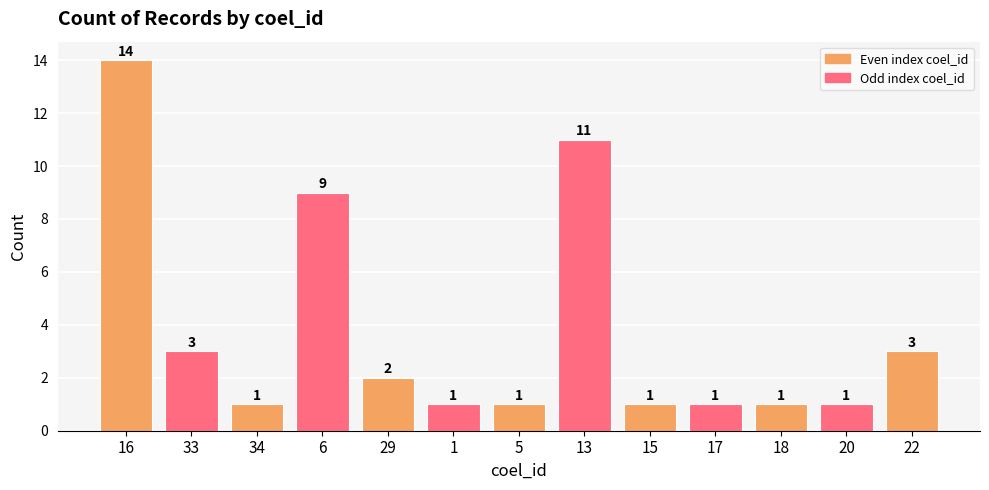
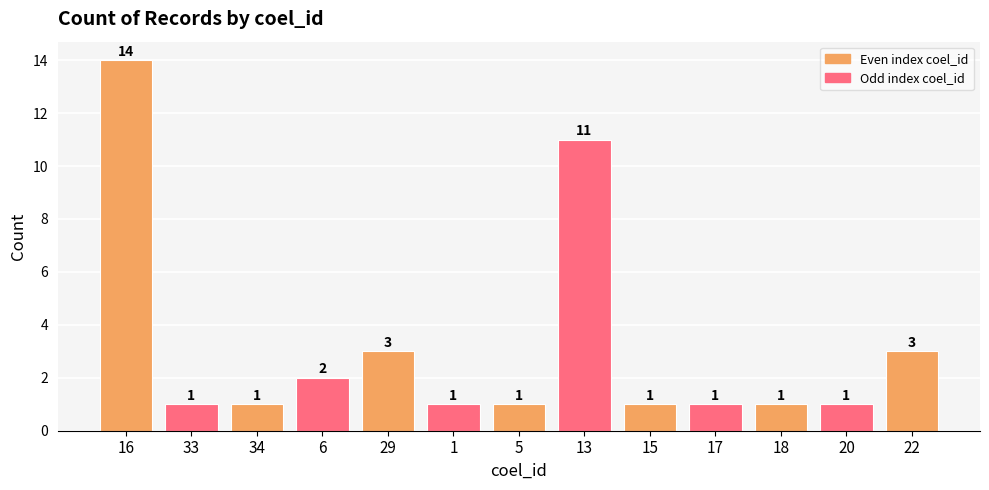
  {
    "16": 14,
-   "33": 3,
+   "33": 1,
    "34": 1,
-   "6": 9,
-   "29": 2,
+   "6": 2,
+   "29": 3,
    "1": 1,
    "5": 1,
    "13": 11,
    "15": 1,
    "17": 1,
    "18": 1,
    "20": 1,
    "22": 3
  }
